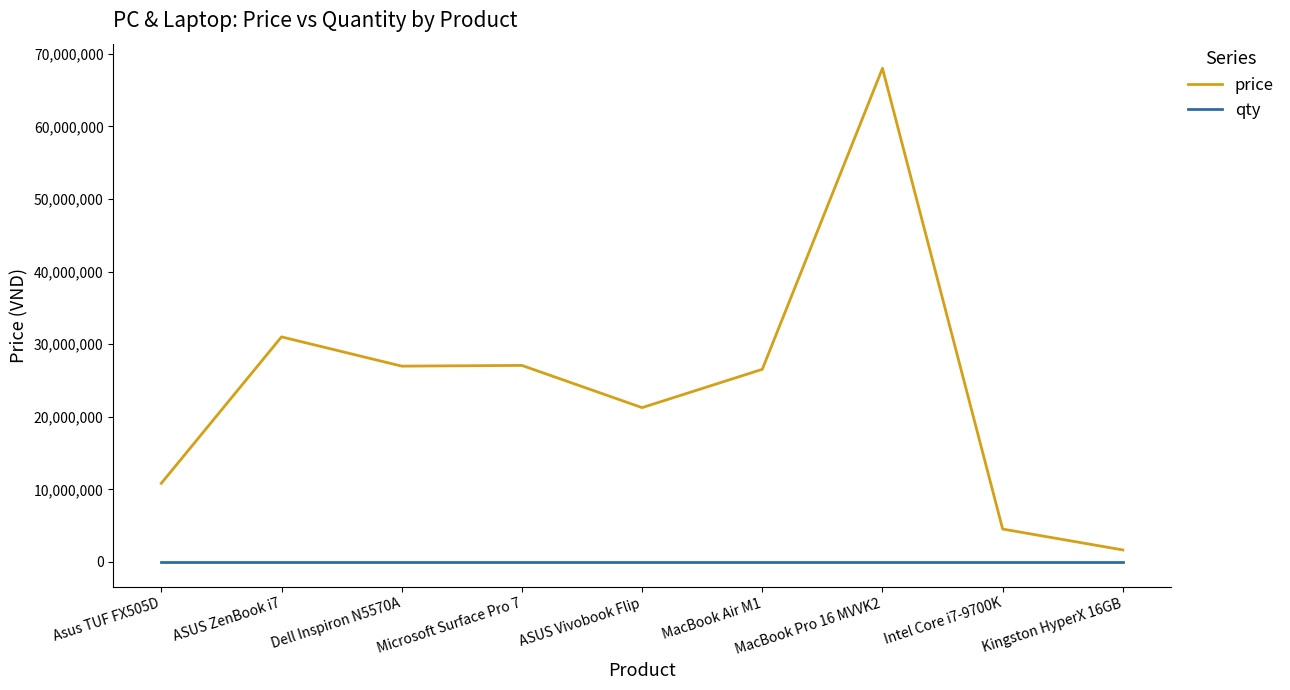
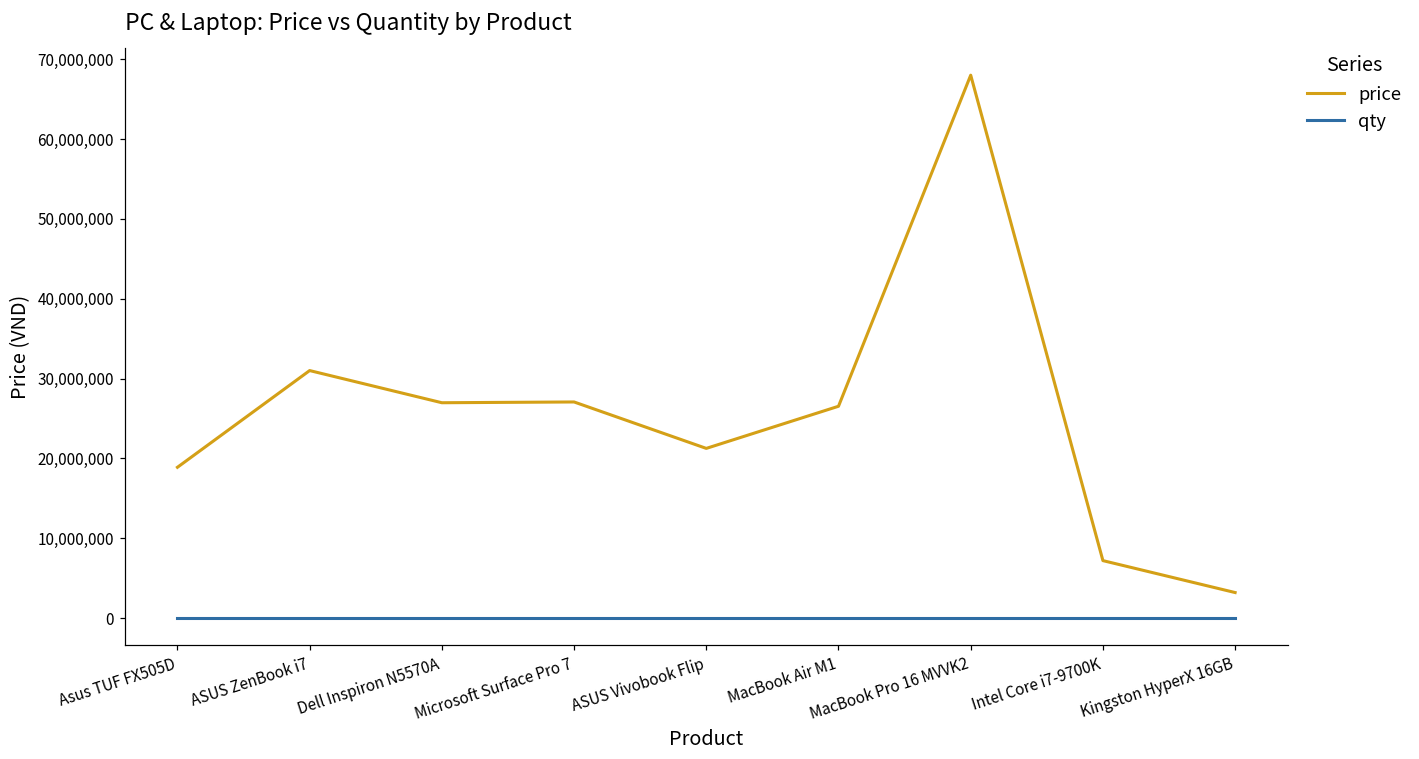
  {
    "price": {
-     "Asus TUF FX505D": "11,000,000",
+     "Asus TUF FX505D": "19,000,000",
      "ASUS ZenBook i7": "31,000,000",
      "Dell Inspiron N5570A": "27,000,000",
      "Microsoft Surface Pro 7": "27,000,000",
      "ASUS Vivobook Flip": "21,000,000",
      "MacBook Air M1": "27,000,000",
      "MacBook Pro 16 MVVK2": "68,000,000",
-     "Intel Core i7-9700K": "5,000,000",
-     "Kingston HyperX 16GB": "2,000,000"
+     "Intel Core i7-9700K": "7,000,000",
+     "Kingston HyperX 16GB": "3,000,000"
    },
    "qty": {
      "Asus TUF FX505D": "0",
      "ASUS ZenBook i7": "0",
      "Dell Inspiron N5570A": "0",
      "Microsoft Surface Pro 7": "0",
      "ASUS Vivobook Flip": "0",
      "MacBook Air M1": "0",
      "MacBook Pro 16 MVVK2": "0",
      "Intel Core i7-9700K": "0",
      "Kingston HyperX 16GB": "0"
    }
  }
